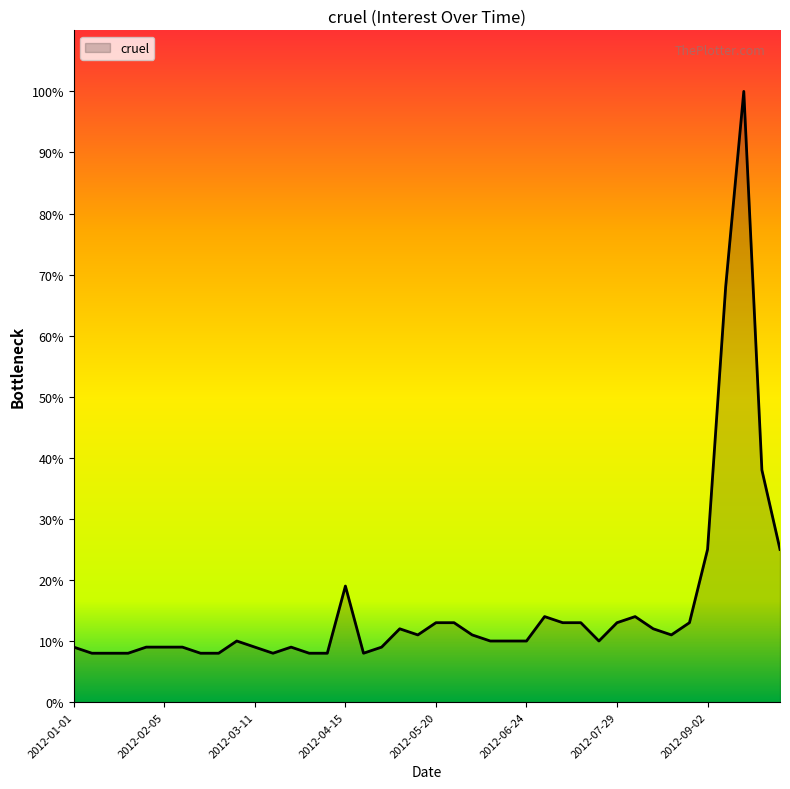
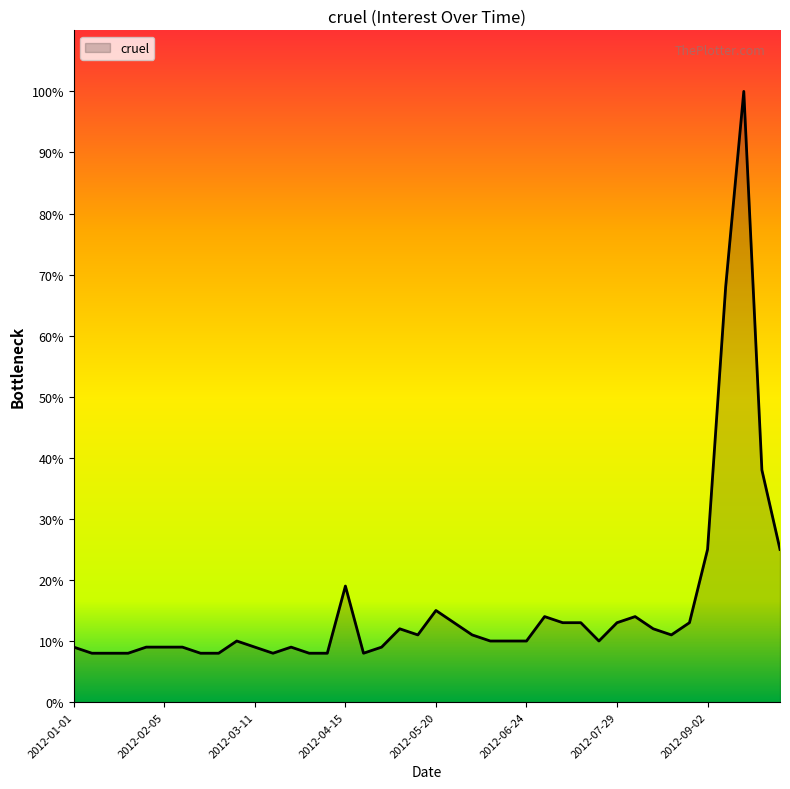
  {
    "2012-01-01": "9%",
    "2012-02-05": "9%",
    "2012-03-11": "9%",
    "2012-04-15": "19%",
-   "2012-05-20": "13%",
+   "2012-05-20": "15%",
    "2012-06-24": "10%",
    "2012-07-29": "13%",
    "2012-09-02": "25%"
  }
